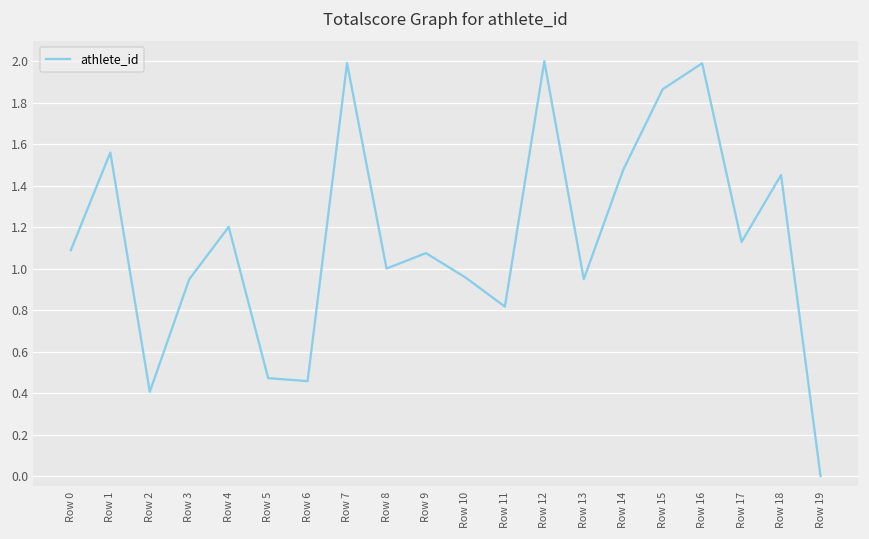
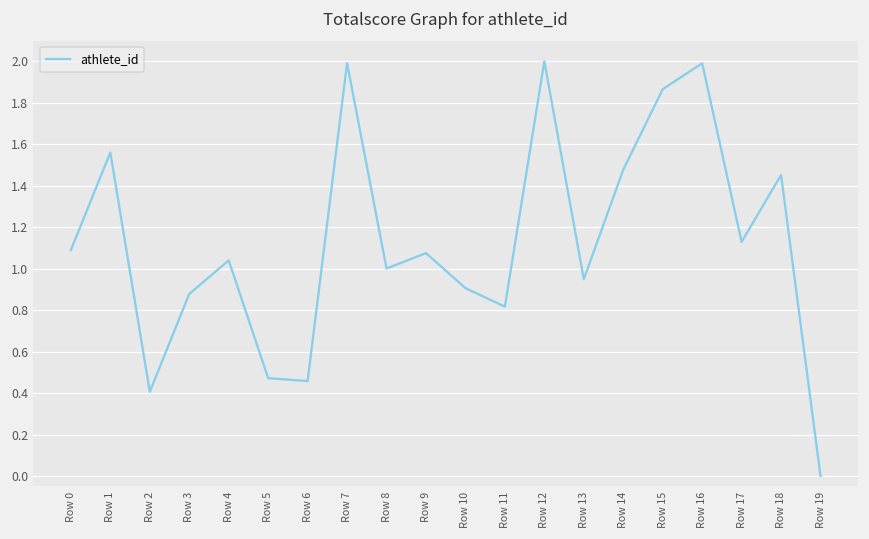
  {
    "Row 0": 1.09,
    "Row 1": 1.56,
    "Row 2": 0.41,
-   "Row 3": 0.95,
-   "Row 4": 1.20,
+   "Row 3": 0.88,
+   "Row 4": 1.04,
    "Row 5": 0.47,
    "Row 6": 0.46,
    "Row 7": 1.99,
    "Row 8": 1.00,
    "Row 9": 1.07,
-   "Row 10": 0.96,
+   "Row 10": 0.91,
    "Row 11": 0.82,
    "Row 12": 2.00,
    "Row 13": 0.95,
    "Row 14": 1.48,
    "Row 15": 1.87,
    "Row 16": 1.99,
    "Row 17": 1.13,
    "Row 18": 1.45,
    "Row 19": 0.00
  }
